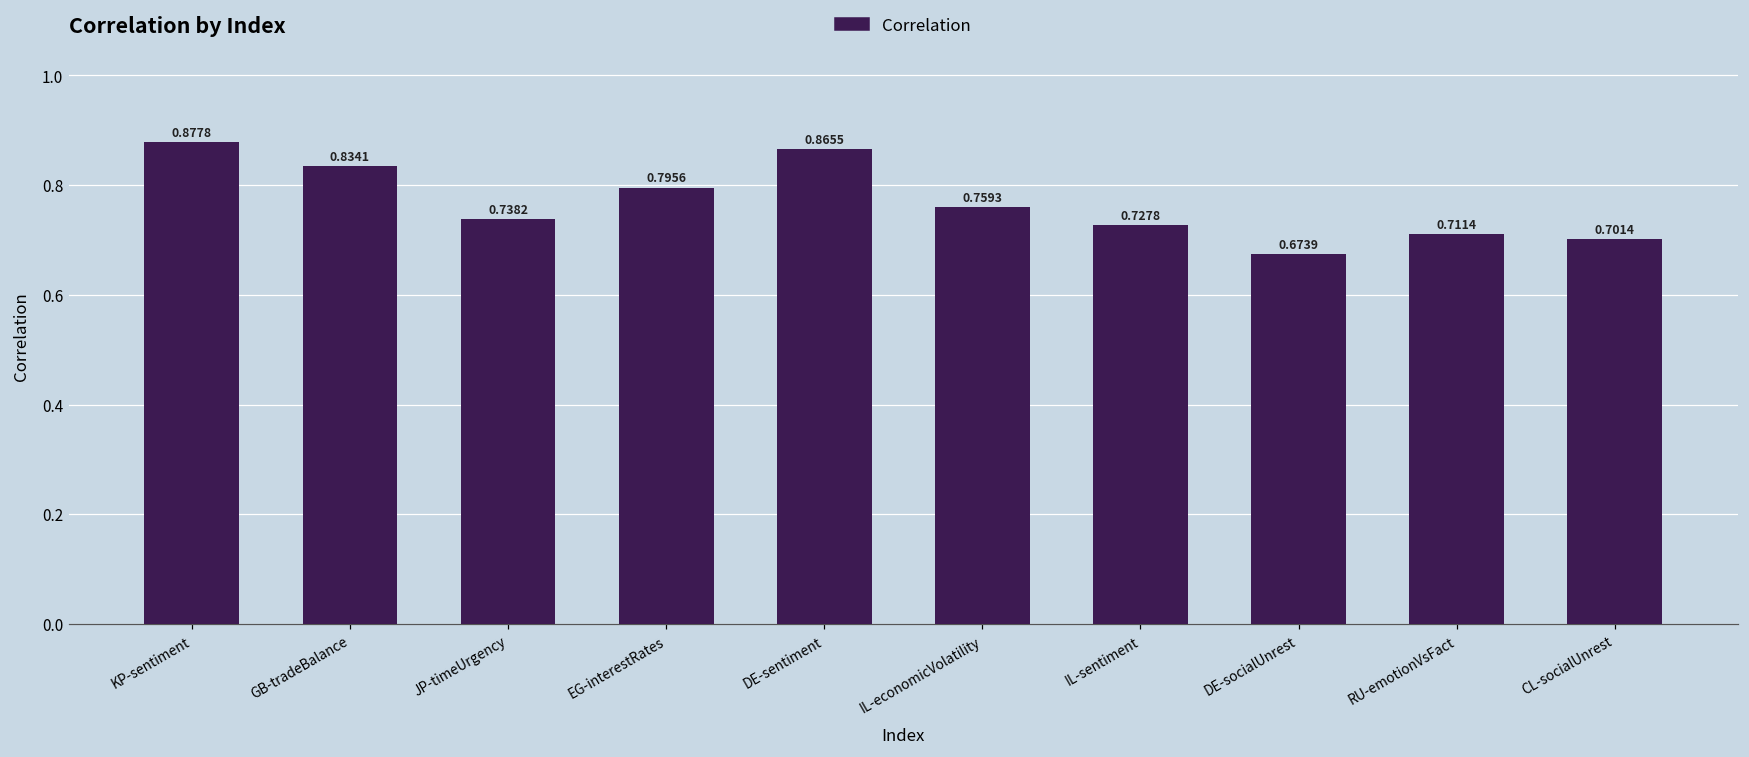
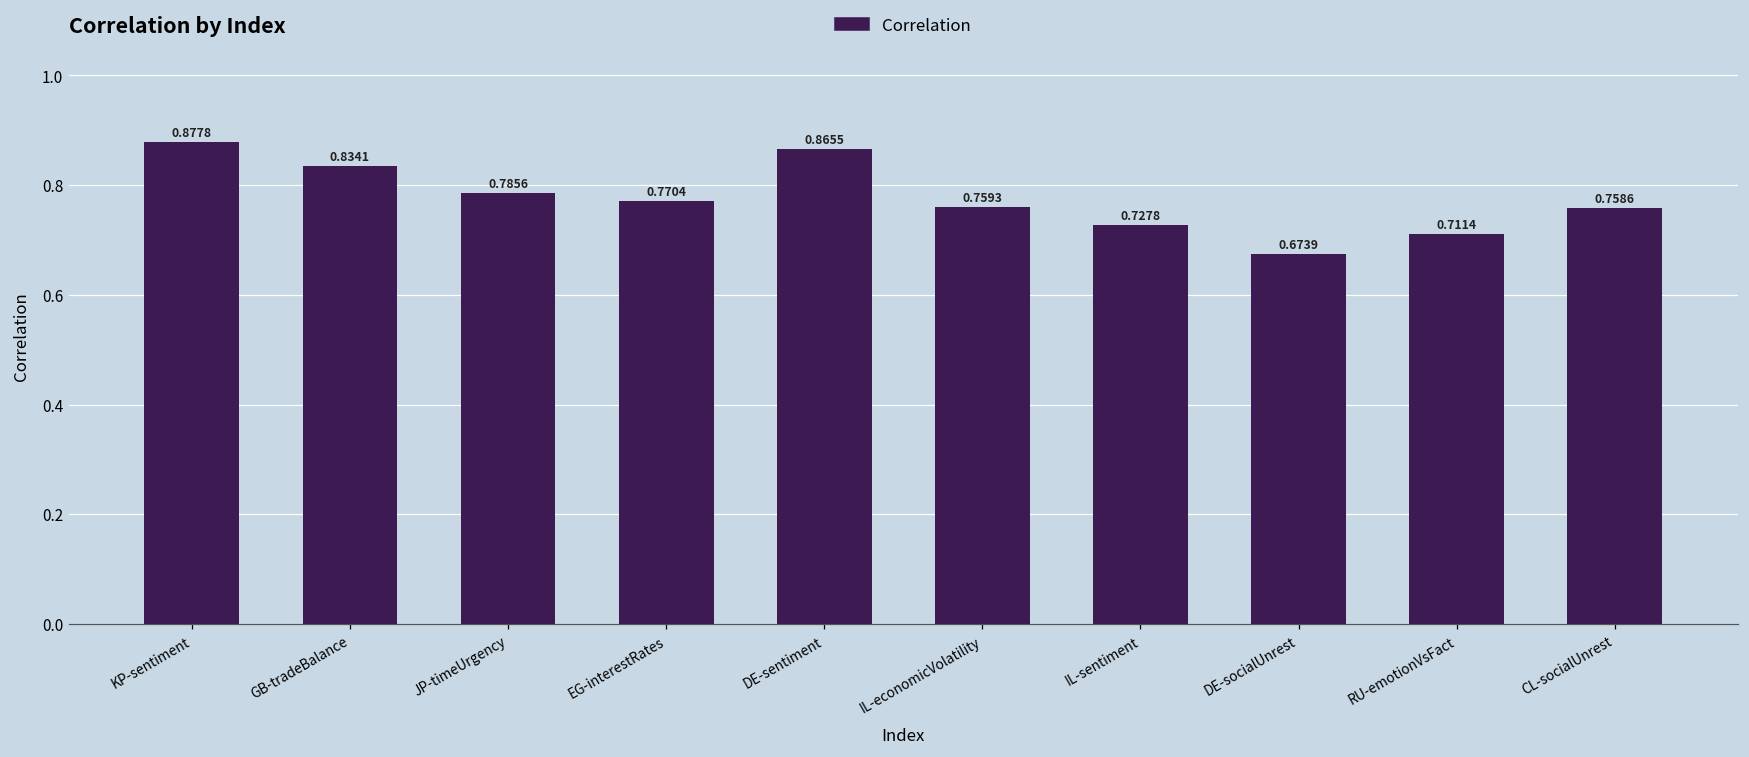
  {
    "KP-sentiment": 0.8778,
    "GB-tradeBalance": 0.8341,
-   "JP-timeUrgency": 0.7382,
-   "EG-interestRates": 0.7956,
+   "JP-timeUrgency": 0.7856,
+   "EG-interestRates": 0.7704,
    "DE-sentiment": 0.8655,
    "IL-economicVolatility": 0.7593,
    "IL-sentiment": 0.7278,
    "DE-socialUnrest": 0.6739,
    "RU-emotionVsFact": 0.7114,
-   "CL-socialUnrest": 0.7014
+   "CL-socialUnrest": 0.7586
  }
